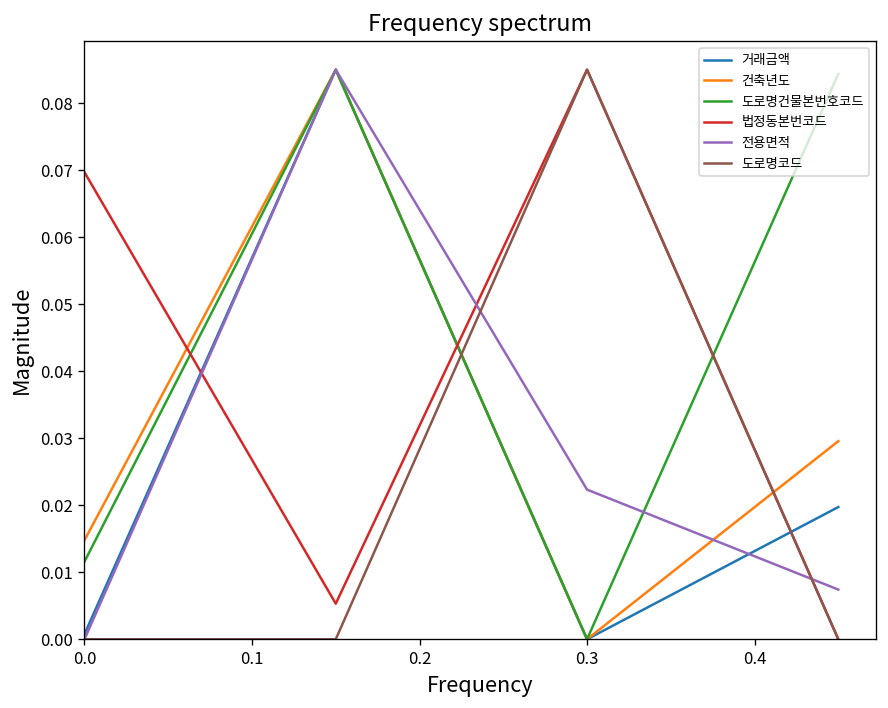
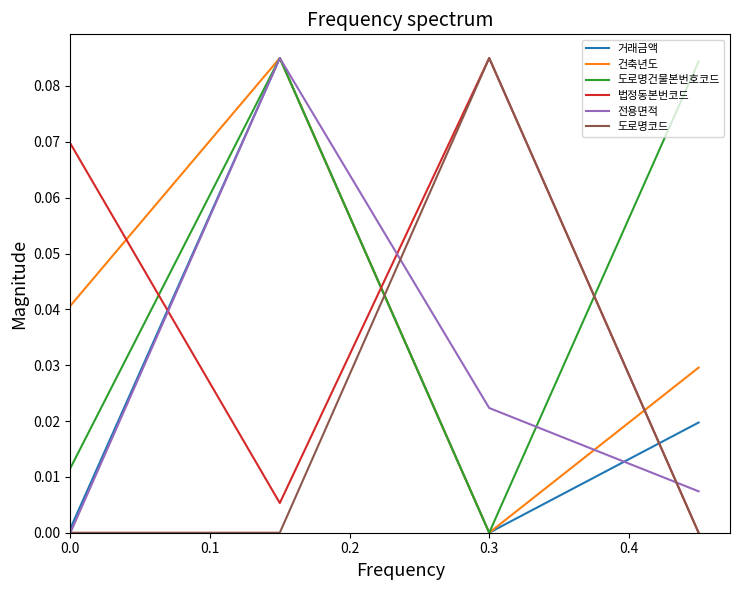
  {
    "거래금액": {
      "0.0": 0.001
    },
    "건축년도": {
-     "0.0": 0.015
+     "0.0": 0.041
    },
    "도로명건물본번호코드": {
      "0.0": 0.012
    },
    "법정동본번코드": {
      "0.0": 0.070
    },
    "전용면적": {
      "0.3": 0.022
    }
  }
